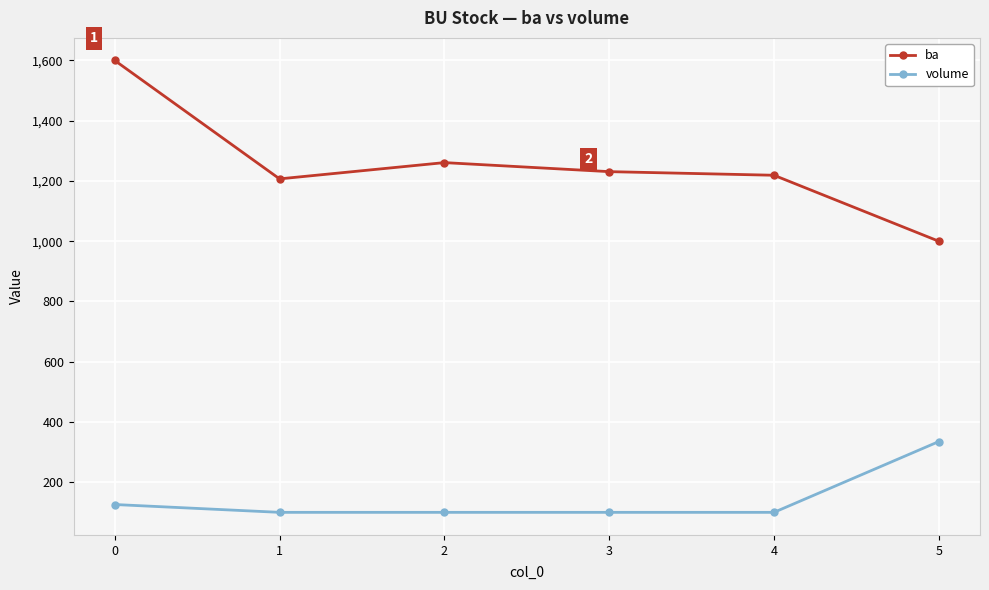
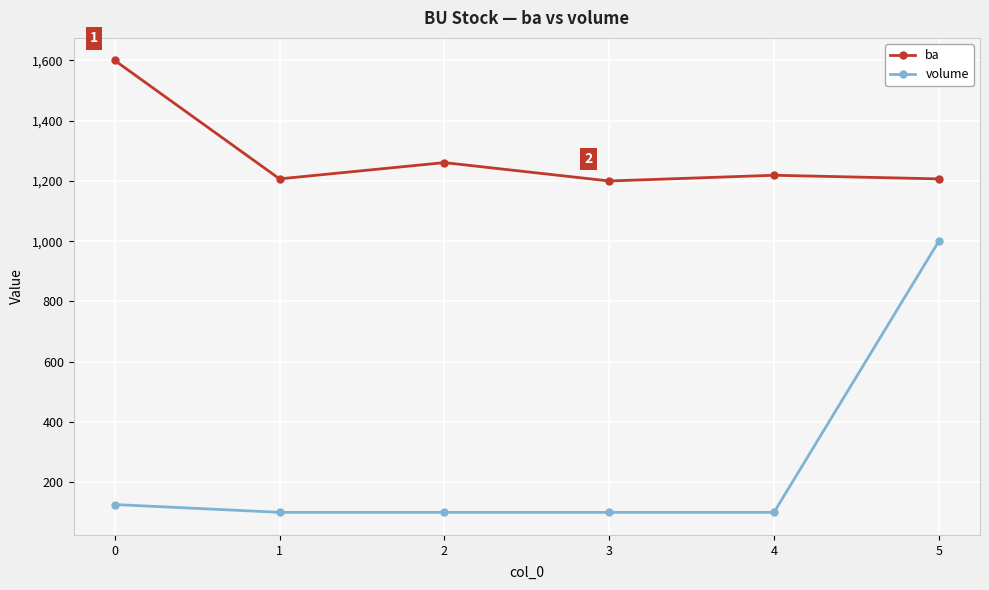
  {
    "ba": {
      "1": "1,210",
      "2": "1,260",
-     "3": "1,230",
+     "3": "1,200",
      "4": "1,220",
-     "5": "1,000"
+     "5": "1,210"
    },
    "volume": {
      "0": "130",
      "1": "100",
      "2": "100",
      "3": "100",
      "4": "100",
-     "5": "340"
+     "5": "1,000"
    }
  }
